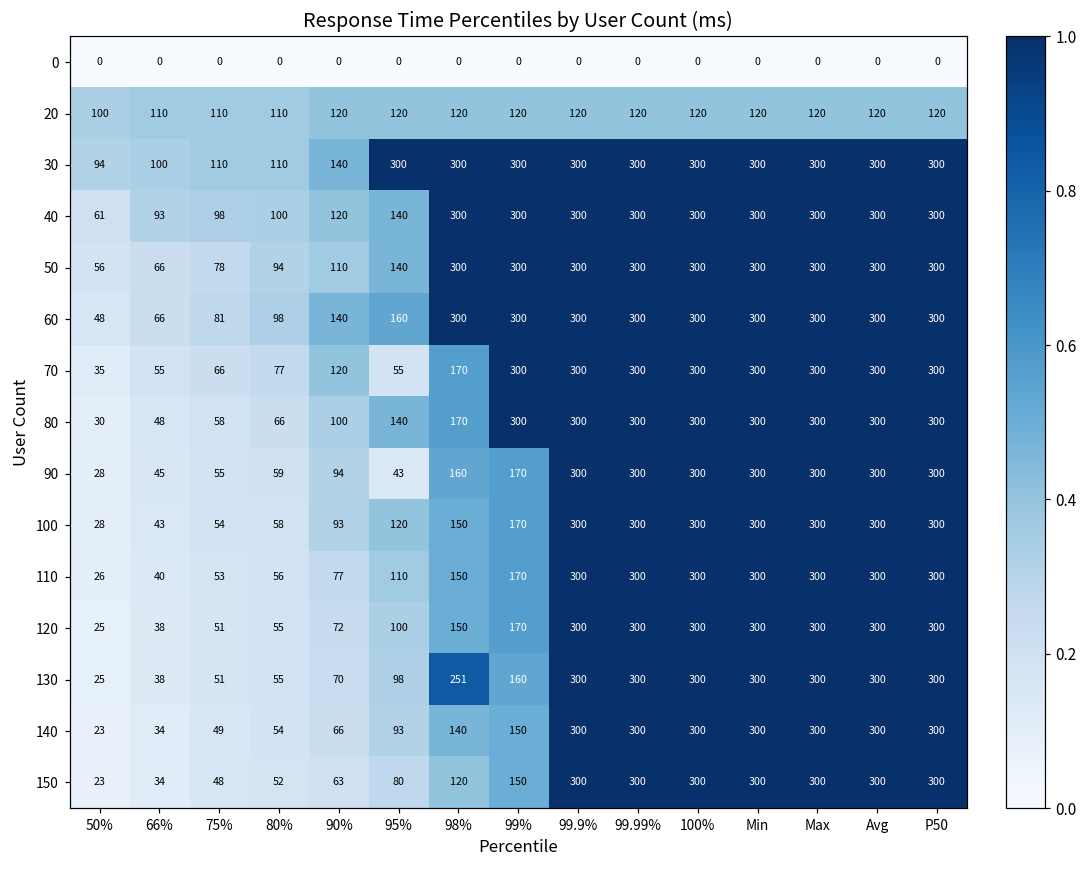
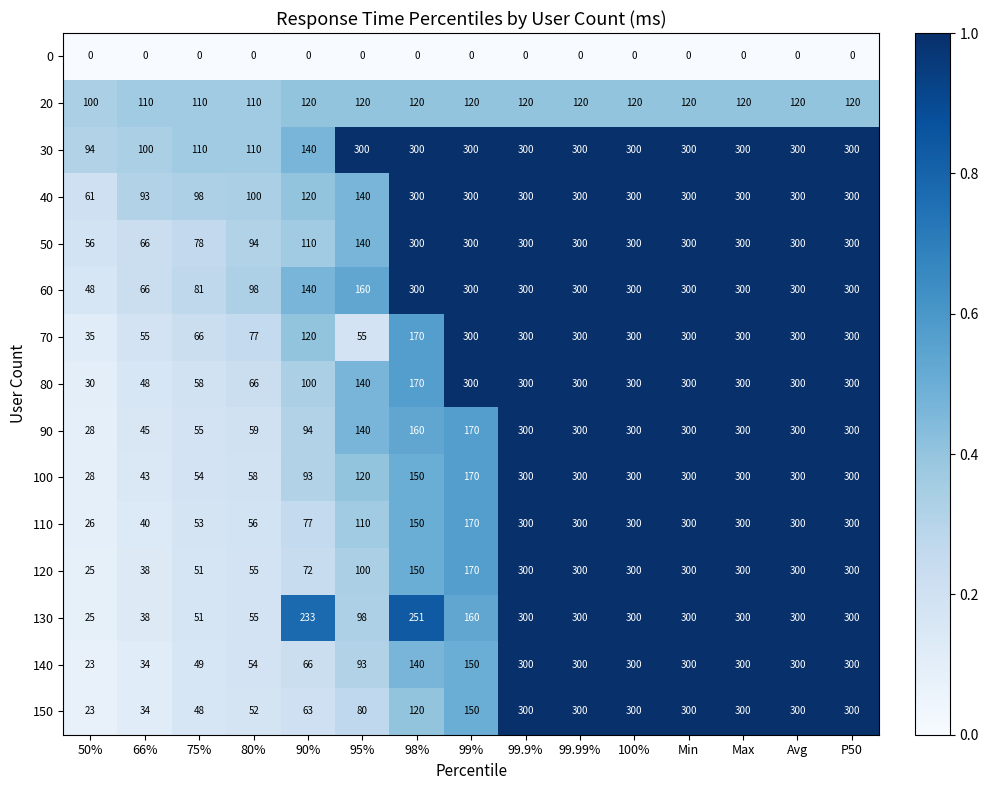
  {
    "90": {
      "50%": 28,
      "66%": 45,
      "75%": 55,
      "80%": 59,
      "90%": 94,
-     "95%": 43,
+     "95%": 140,
      "98%": 160,
      "99%": 170,
      "99.9%": 300,
      "99.99%": 300,
      "100%": 300,
      "Min": 300,
      "Max": 300,
      "Avg": 300,
      "P50": 300
    },
    "130": {
      "50%": 25,
      "66%": 38,
      "75%": 51,
      "80%": 55,
-     "90%": 70,
+     "90%": 233,
      "95%": 98,
      "98%": 251,
      "99%": 160,
      "99.9%": 300,
      "99.99%": 300,
      "100%": 300,
      "Min": 300,
      "Max": 300,
      "Avg": 300,
      "P50": 300
    }
  }
